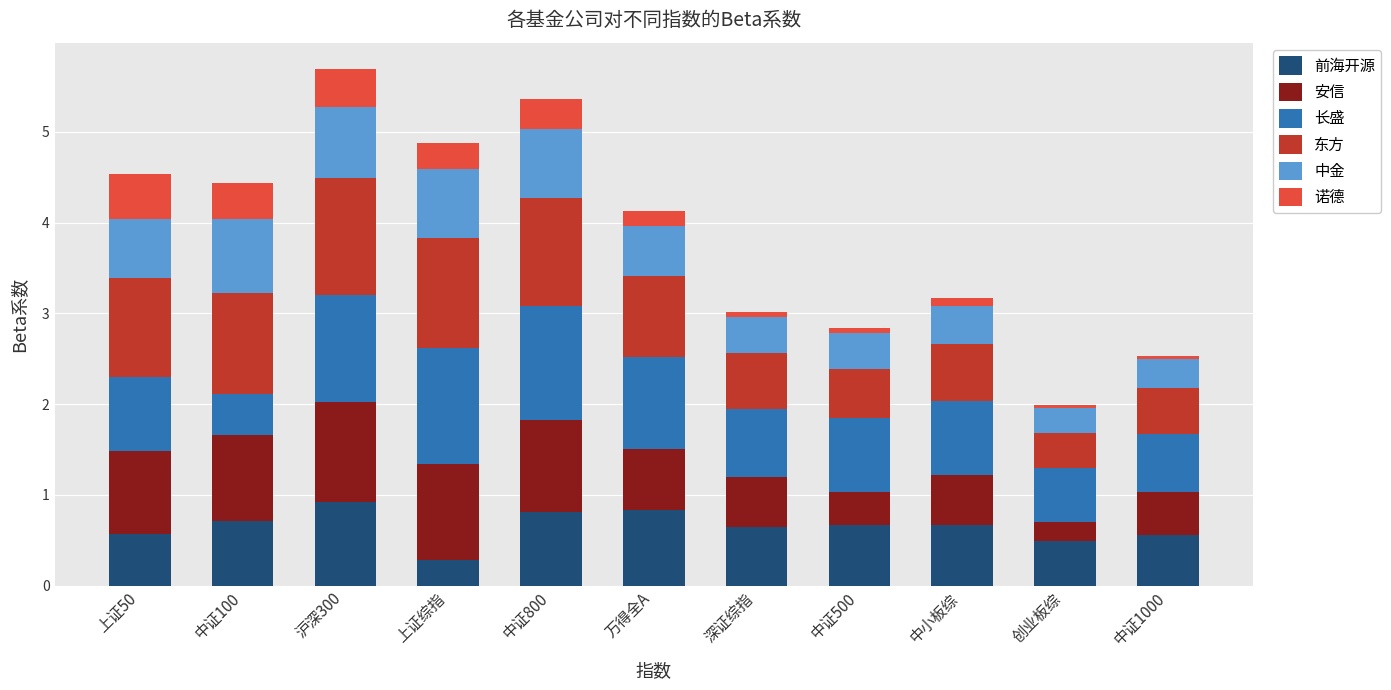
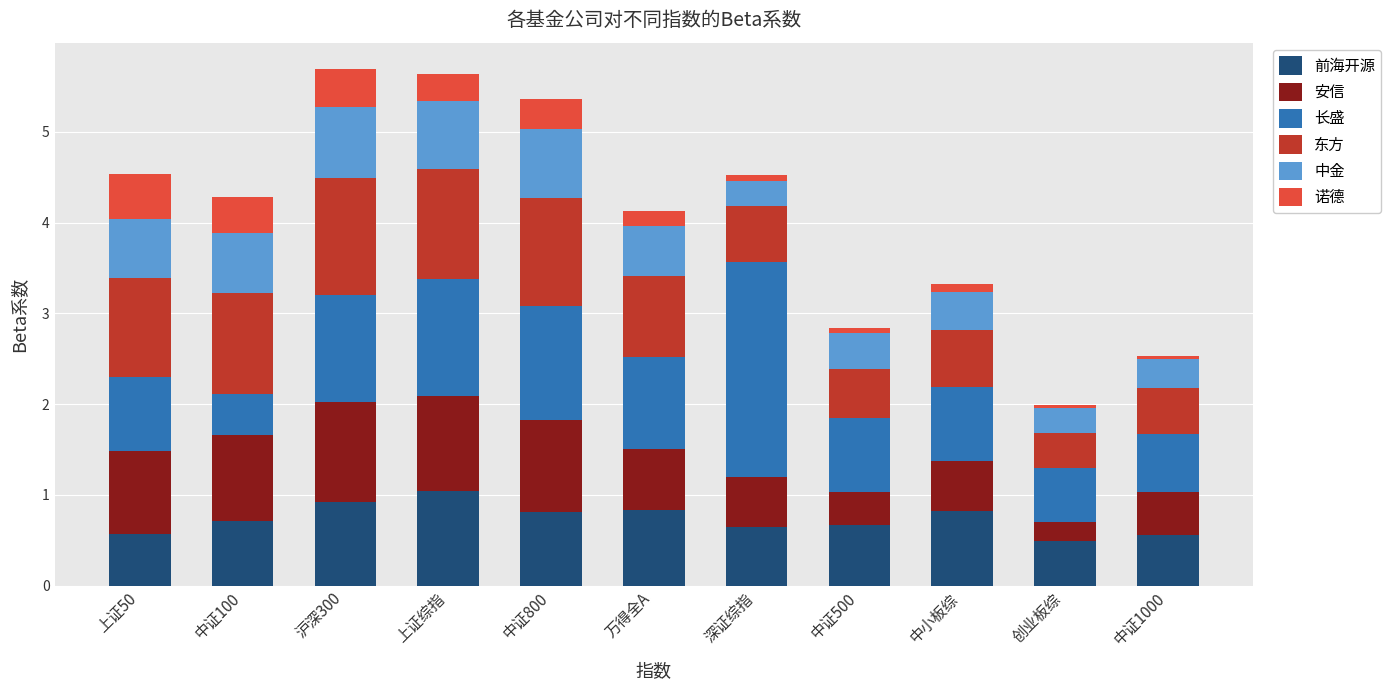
  {
    "前海开源": {
      "上证50": 0.6,
      "中证100": 0.7,
      "沪深300": 0.9,
-     "上证综指": 0.3,
+     "上证综指": 1.0,
      "中证800": 0.8,
      "万得全A": 0.8,
      "深证综指": 0.6,
      "中证500": 0.7,
-     "中小板综": 0.7,
+     "中小板综": 0.8,
      "创业板综": 0.5,
      "中证1000": 0.6
    },
    "安信": {
      "上证50": 0.9,
      "中证100": 0.9,
      "沪深300": 1.1,
      "上证综指": 1.1,
      "中证800": 1.0,
      "万得全A": 0.7,
      "深证综指": 0.6,
      "中证500": 0.4,
      "中小板综": 0.5,
      "创业板综": 0.2,
      "中证1000": 0.5
    },
    "长盛": {
      "上证50": 0.8,
      "中证100": 0.5,
      "沪深300": 1.2,
      "上证综指": 1.3,
      "中证800": 1.3,
      "万得全A": 1.0,
-     "深证综指": 0.8,
+     "深证综指": 2.4,
      "中证500": 0.8,
      "中小板综": 0.8,
      "创业板综": 0.6,
      "中证1000": 0.6
    },
    "中金": {
      "上证50": 0.7,
-     "中证100": 0.8,
+     "中证100": 0.7,
      "沪深300": 0.8,
      "上证综指": 0.8,
      "中证800": 0.8,
      "万得全A": 0.6,
-     "深证综指": 0.4,
+     "深证综指": 0.3,
      "中证500": 0.4,
      "中小板综": 0.4,
      "创业板综": 0.3,
      "中证1000": 0.3
    }
  }
